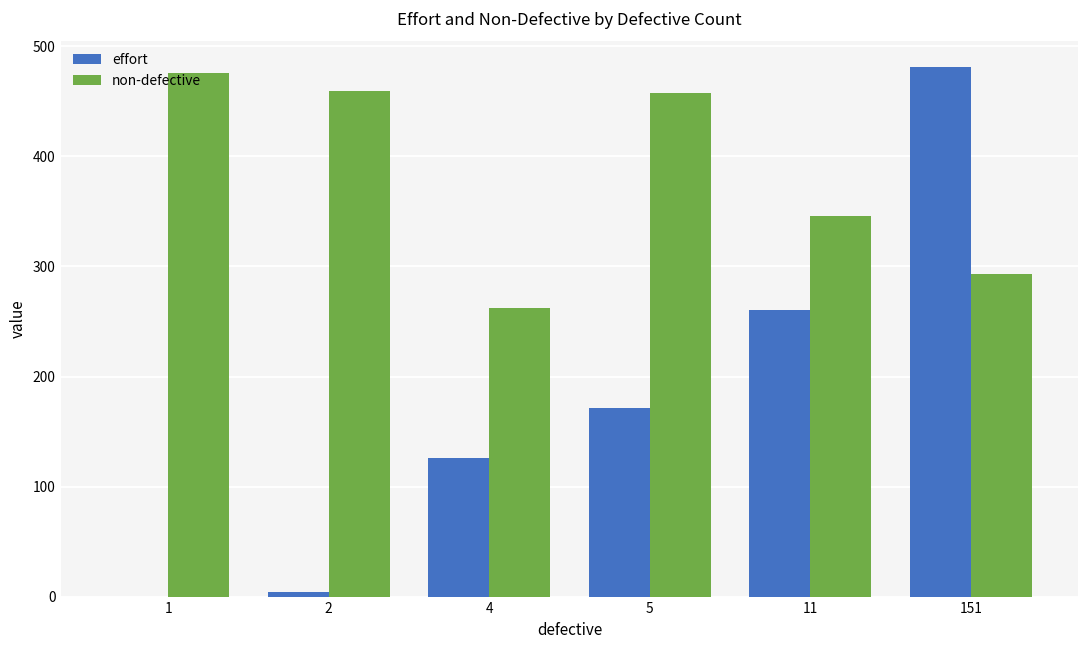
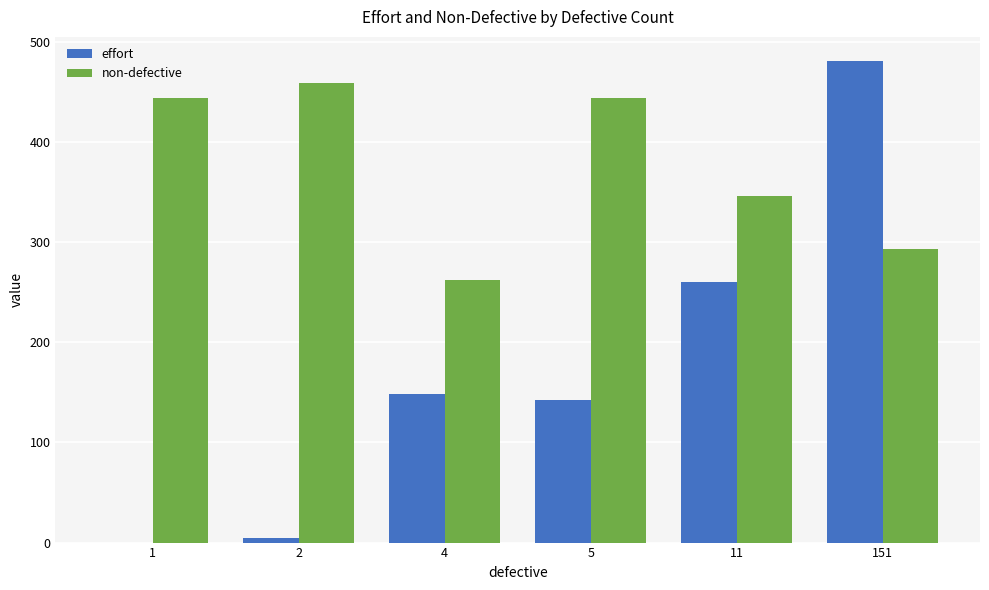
  {
    "effort": {
      "1": 0,
      "2": 5,
-     "4": 126,
-     "5": 172,
+     "4": 148,
+     "5": 142,
      "11": 260,
      "151": 481
    },
    "non-defective": {
-     "1": 476,
+     "1": 444,
      "2": 459,
      "4": 262,
-     "5": 457,
+     "5": 444,
      "11": 346,
      "151": 293
    }
  }
